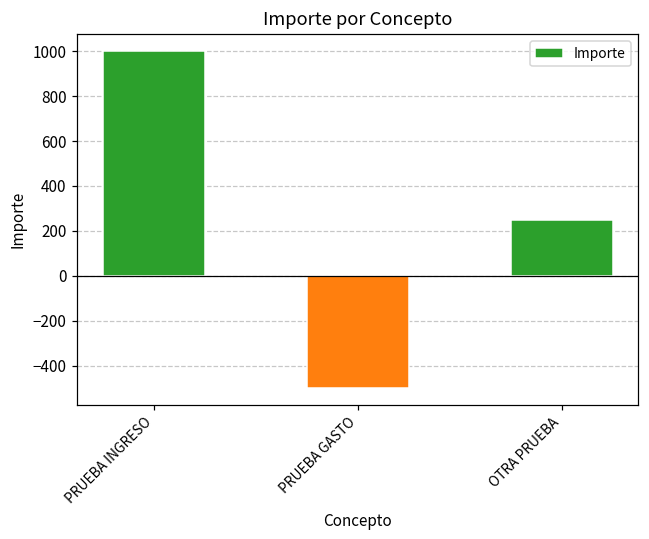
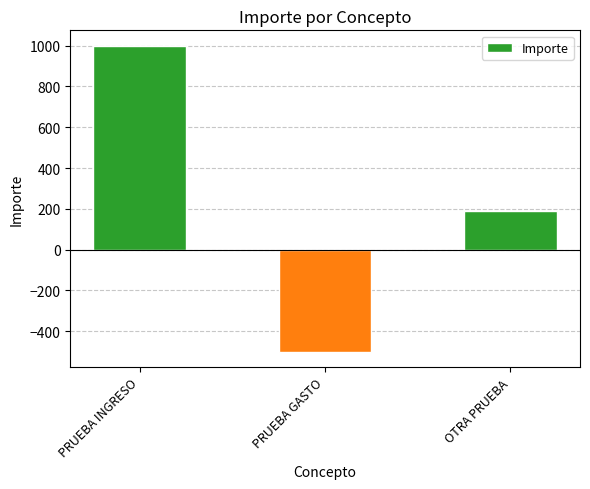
  {
    "PRUEBA INGRESO": 1000,
    "PRUEBA GASTO": -500,
-   "OTRA PRUEBA": 250
+   "OTRA PRUEBA": 190
  }
